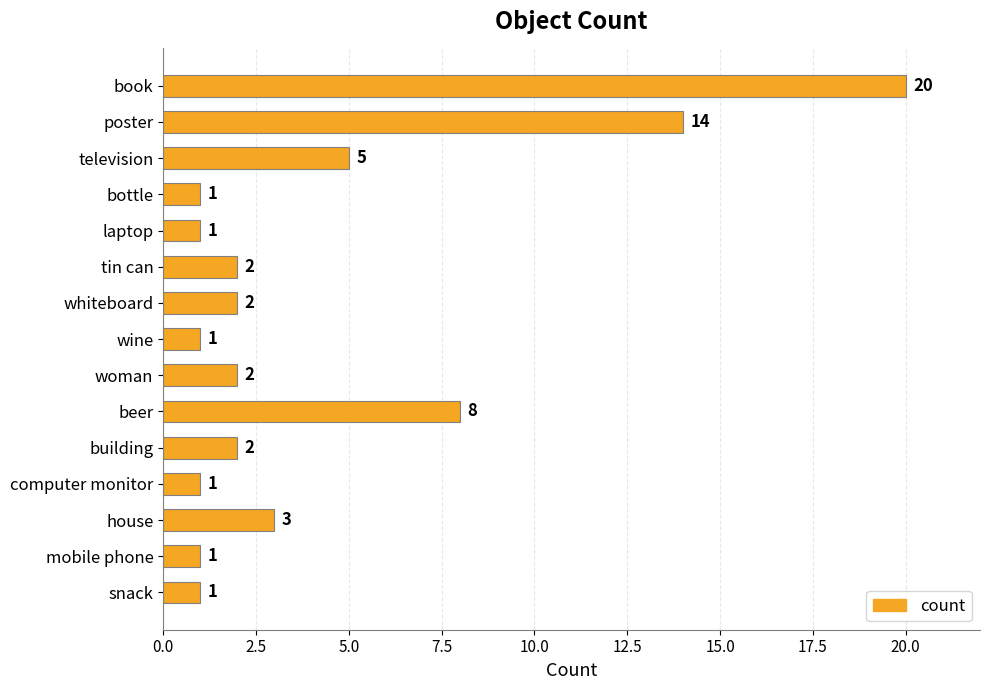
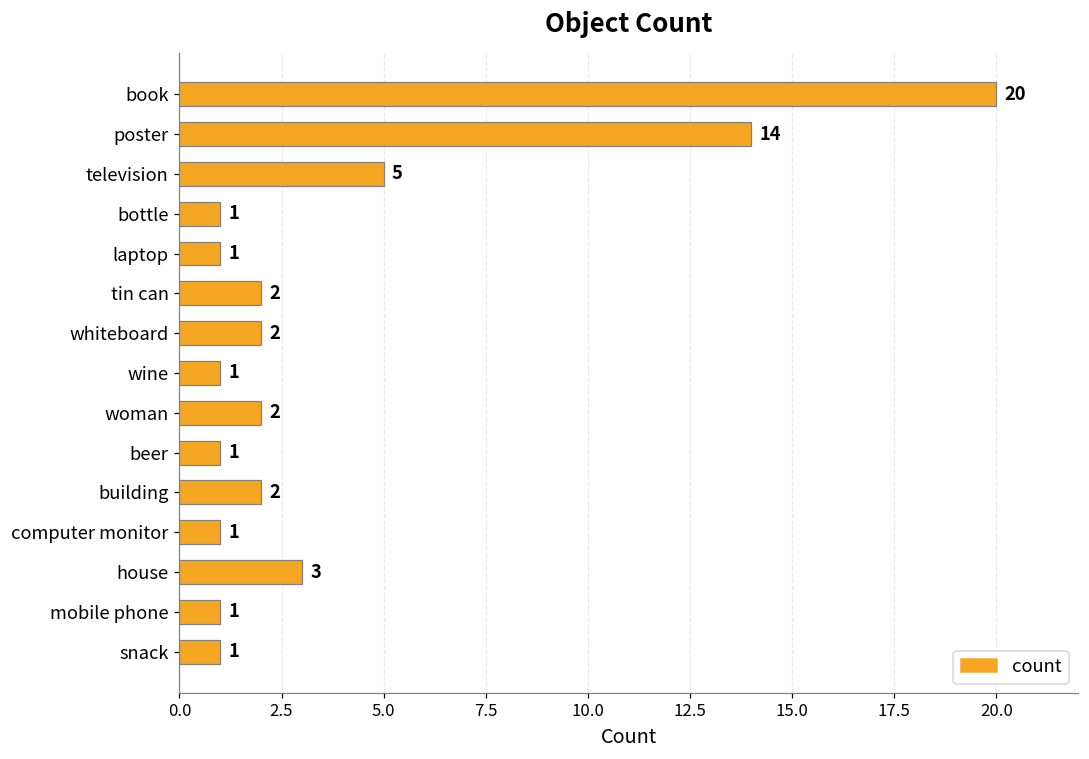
  {
    "book": 20,
    "poster": 14,
    "television": 5,
    "bottle": 1,
    "laptop": 1,
    "tin can": 2,
    "whiteboard": 2,
    "wine": 1,
    "woman": 2,
-   "beer": 8,
+   "beer": 1,
    "building": 2,
    "computer monitor": 1,
    "house": 3,
    "mobile phone": 1,
    "snack": 1
  }
